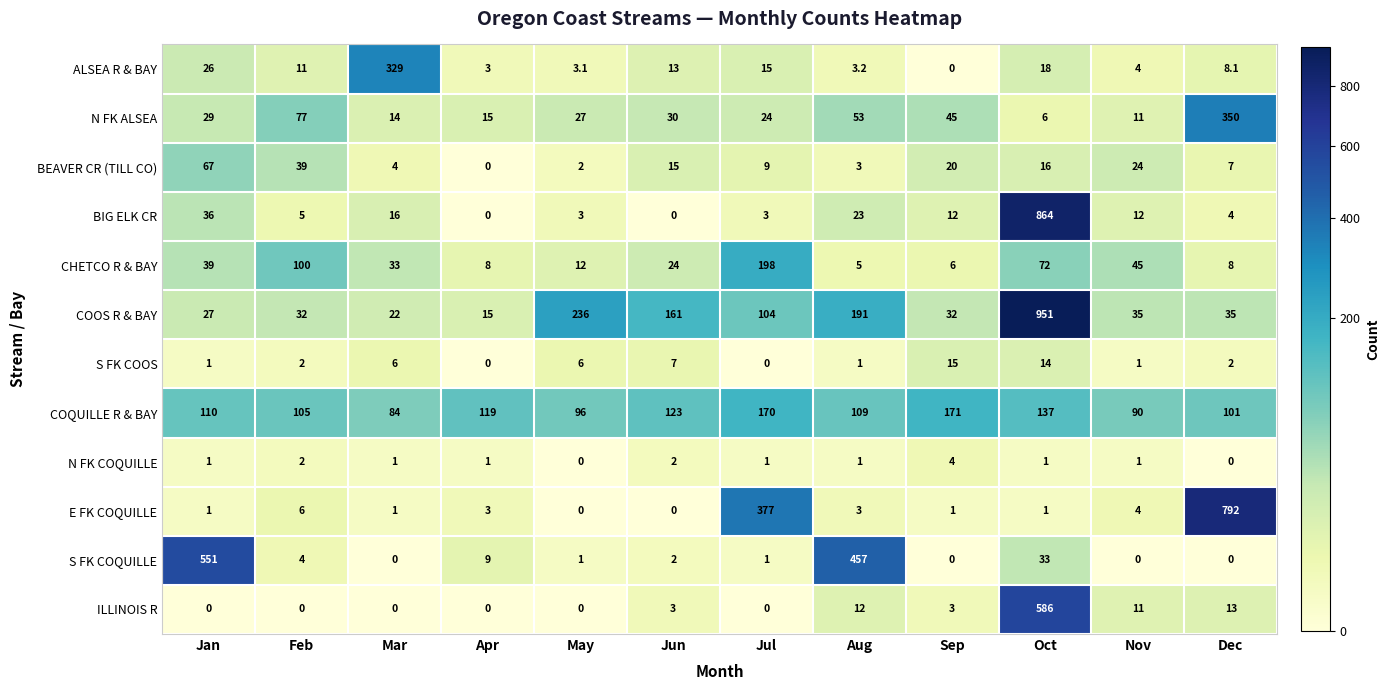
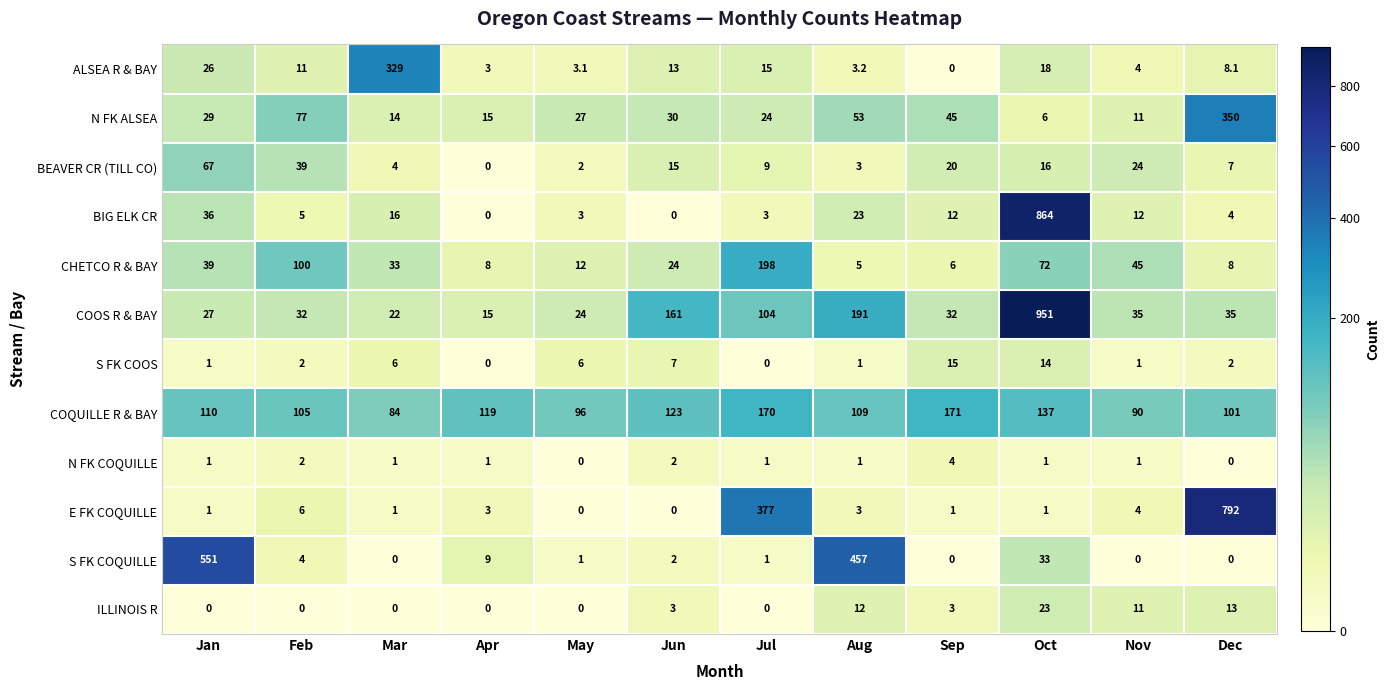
  {
    "ALSEA R & BAY": {
      "Jan": 26,
      "Feb": 11,
      "Mar": 329,
      "Apr": 3,
      "May": 3.1,
      "Jun": 13,
      "Jul": 15,
      "Aug": 3.2,
      "Sep": 0,
      "Oct": 18,
      "Nov": 4,
      "Dec": 8.1
    },
    "N FK ALSEA": {
      "Jan": 29,
      "Feb": 77,
      "Mar": 14,
      "Apr": 15,
      "May": 27,
      "Jun": 30,
      "Jul": 24,
      "Aug": 53,
      "Sep": 45,
      "Oct": 6,
      "Nov": 11,
      "Dec": 350
    },
    "BEAVER CR (TILL CO)": {
      "Jan": 67,
      "Feb": 39,
      "Mar": 4,
      "Apr": 0,
      "May": 2,
      "Jun": 15,
      "Jul": 9,
      "Aug": 3,
      "Sep": 20,
      "Oct": 16,
      "Nov": 24,
      "Dec": 7
    },
    "BIG ELK CR": {
      "Jan": 36,
      "Feb": 5,
      "Mar": 16,
      "Apr": 0,
      "May": 3,
      "Jun": 0,
      "Jul": 3,
      "Aug": 23,
      "Sep": 12,
      "Oct": 864,
      "Nov": 12,
      "Dec": 4
    },
    "CHETCO R & BAY": {
      "Jan": 39,
      "Feb": 100,
      "Mar": 33,
      "Apr": 8,
      "May": 12,
      "Jun": 24,
      "Jul": 198,
      "Aug": 5,
      "Sep": 6,
      "Oct": 72,
      "Nov": 45,
      "Dec": 8
    },
    "COOS R & BAY": {
      "Jan": 27,
      "Feb": 32,
      "Mar": 22,
      "Apr": 15,
-     "May": 236,
+     "May": 24,
      "Jun": 161,
      "Jul": 104,
      "Aug": 191,
      "Sep": 32,
      "Oct": 951,
      "Nov": 35,
      "Dec": 35
    },
    "S FK COOS": {
      "Jan": 1,
      "Feb": 2,
      "Mar": 6,
      "Apr": 0,
      "May": 6,
      "Jun": 7,
      "Jul": 0,
      "Aug": 1,
      "Sep": 15,
      "Oct": 14,
      "Nov": 1,
      "Dec": 2
    },
    "COQUILLE R & BAY": {
      "Jan": 110,
      "Feb": 105,
      "Mar": 84,
      "Apr": 119,
      "May": 96,
      "Jun": 123,
      "Jul": 170,
      "Aug": 109,
      "Sep": 171,
      "Oct": 137,
      "Nov": 90,
      "Dec": 101
    },
    "N FK COQUILLE": {
      "Jan": 1,
      "Feb": 2,
      "Mar": 1,
      "Apr": 1,
      "May": 0,
      "Jun": 2,
      "Jul": 1,
      "Aug": 1,
      "Sep": 4,
      "Oct": 1,
      "Nov": 1,
      "Dec": 0
    },
    "E FK COQUILLE": {
      "Jan": 1,
      "Feb": 6,
      "Mar": 1,
      "Apr": 3,
      "May": 0,
      "Jun": 0,
      "Jul": 377,
      "Aug": 3,
      "Sep": 1,
      "Oct": 1,
      "Nov": 4,
      "Dec": 792
    },
    "S FK COQUILLE": {
      "Jan": 551,
      "Feb": 4,
      "Mar": 0,
      "Apr": 9,
      "May": 1,
      "Jun": 2,
      "Jul": 1,
      "Aug": 457,
      "Sep": 0,
      "Oct": 33,
      "Nov": 0,
      "Dec": 0
    },
    "ILLINOIS R": {
      "Jan": 0,
      "Feb": 0,
      "Mar": 0,
      "Apr": 0,
      "May": 0,
      "Jun": 3,
      "Jul": 0,
      "Aug": 12,
      "Sep": 3,
-     "Oct": 586,
+     "Oct": 23,
      "Nov": 11,
      "Dec": 13
    }
  }
